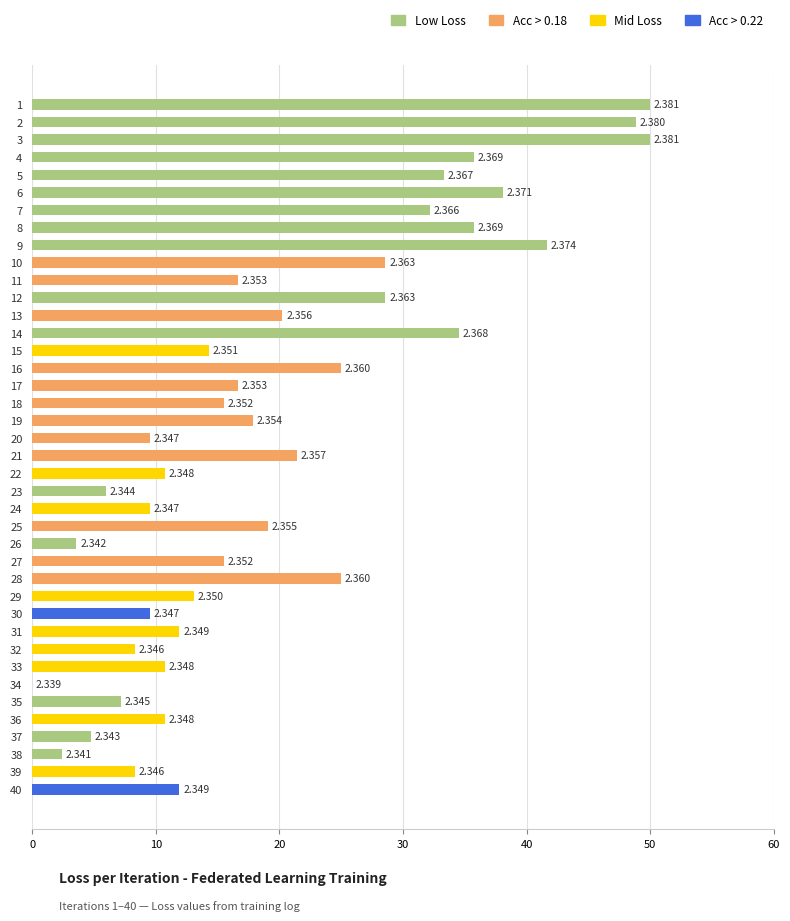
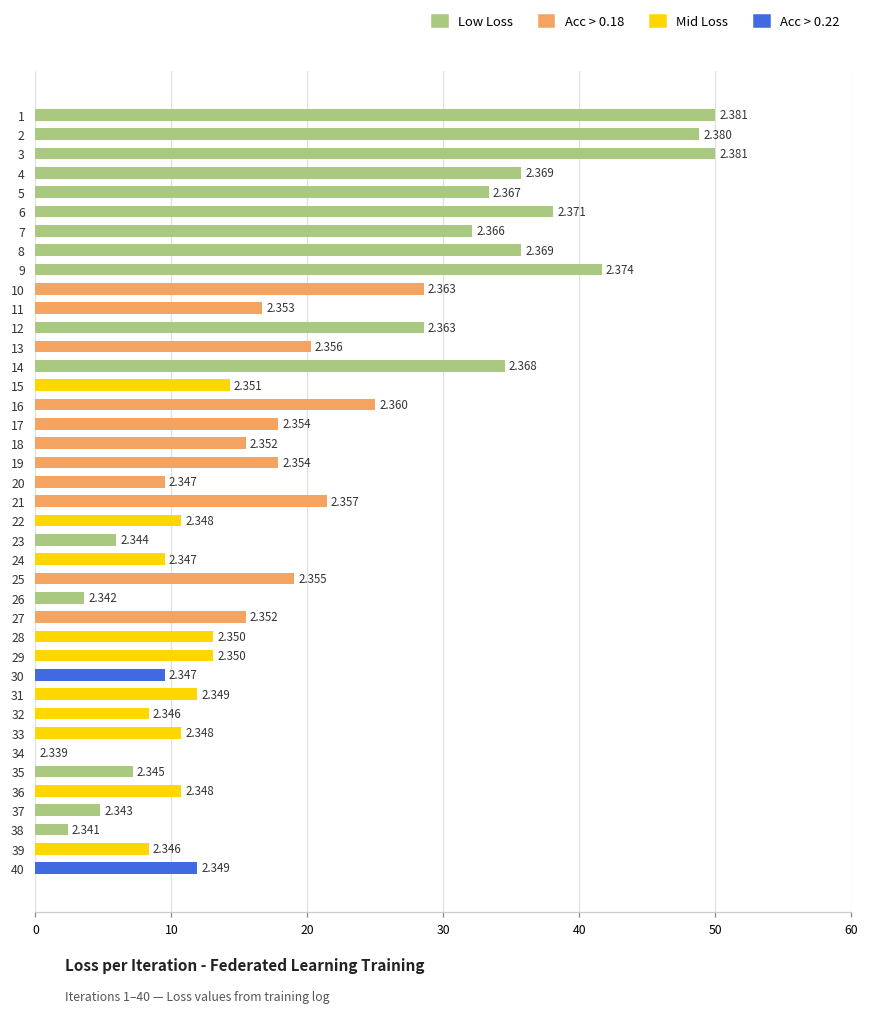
  {
-   "17": 2.353,
-   "28": 2.360
+   "17": 2.354,
+   "28": 2.350
  }
